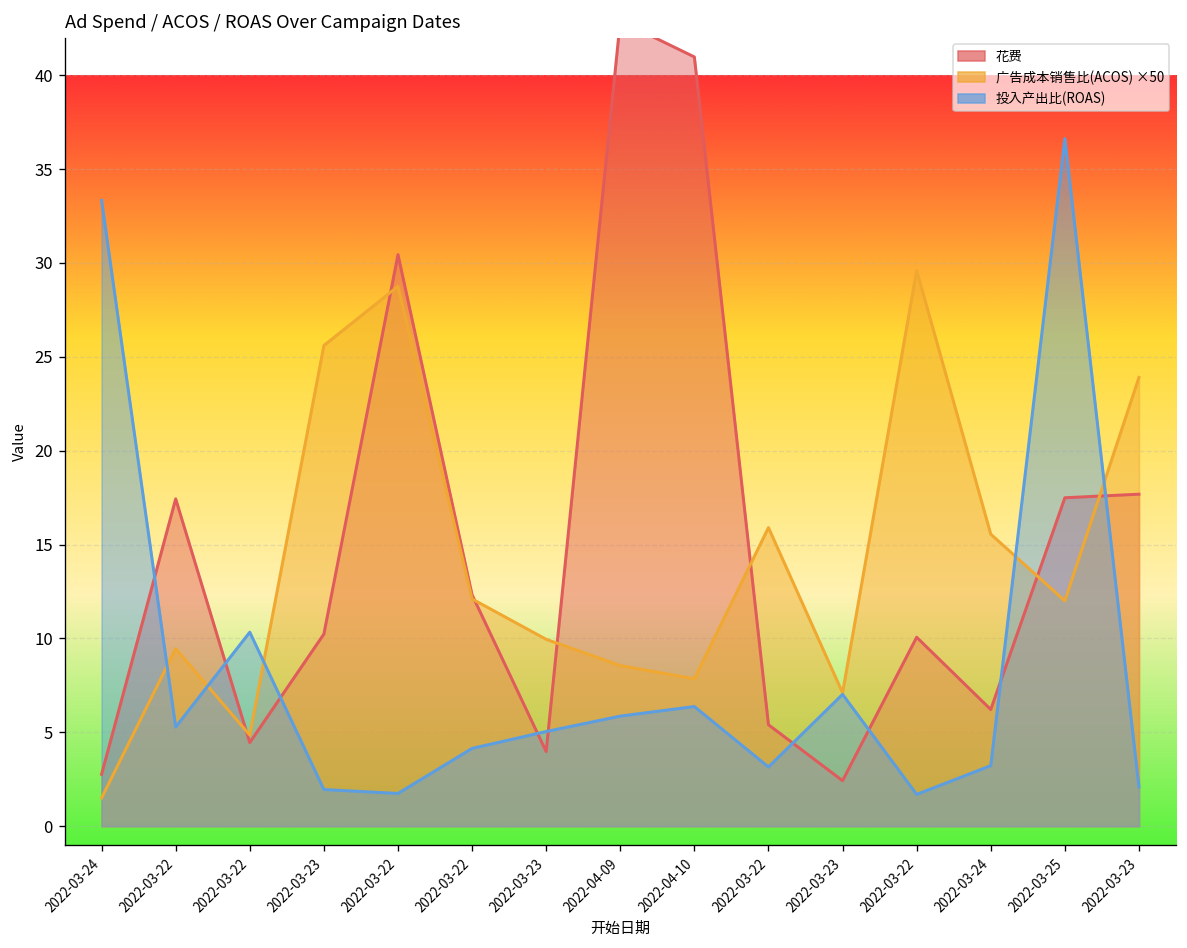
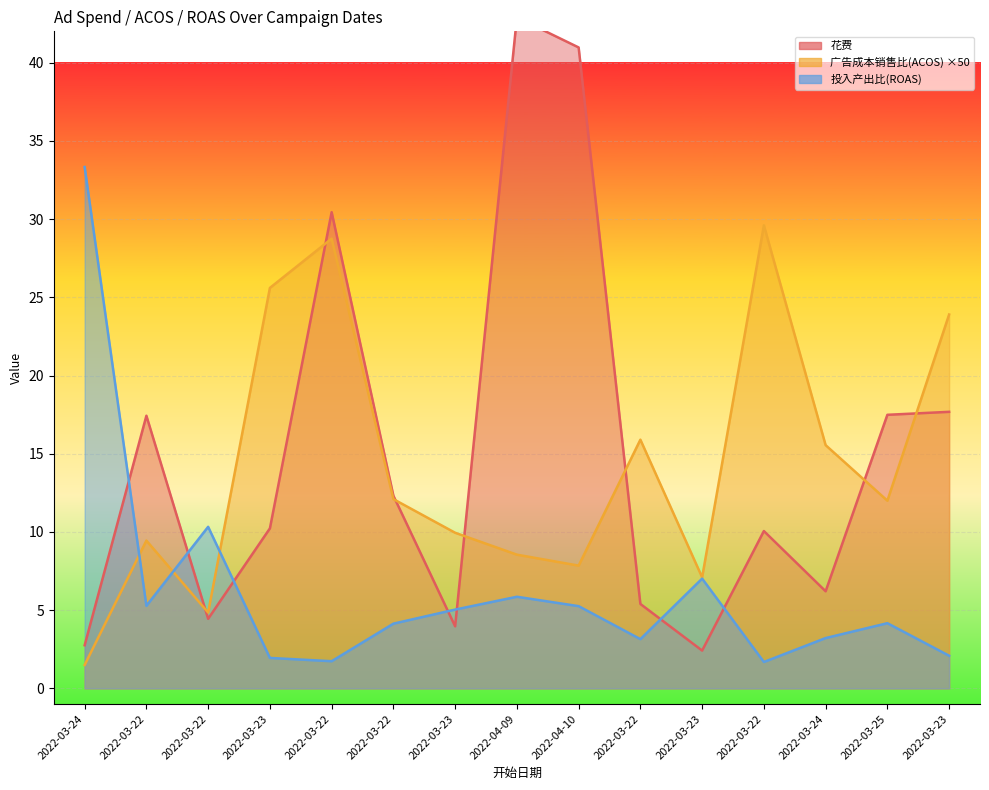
  {
    "花费": {
      "2022-04-10": 41.0,
      "2022-03-25": 17.5
    },
    "投入产出比(ROAS)": {
      "2022-04-09": 5.9,
-     "2022-04-10": 6.4,
-     "2022-03-25": 36.6
+     "2022-04-10": 5.3,
+     "2022-03-25": 4.2
    }
  }
